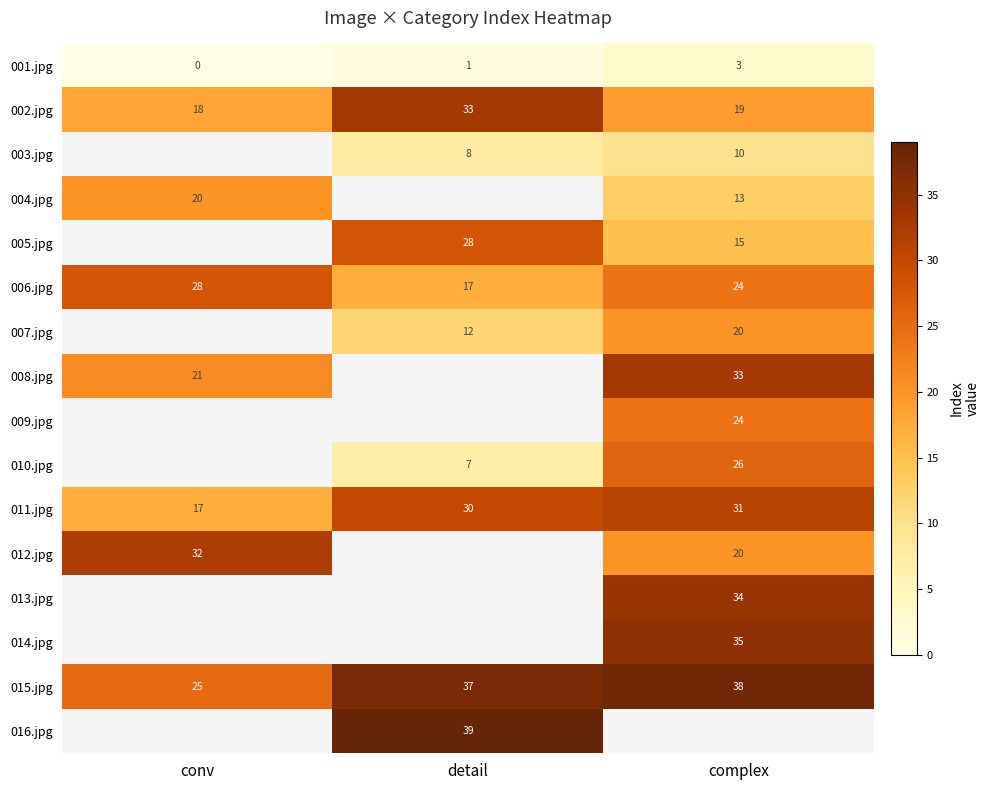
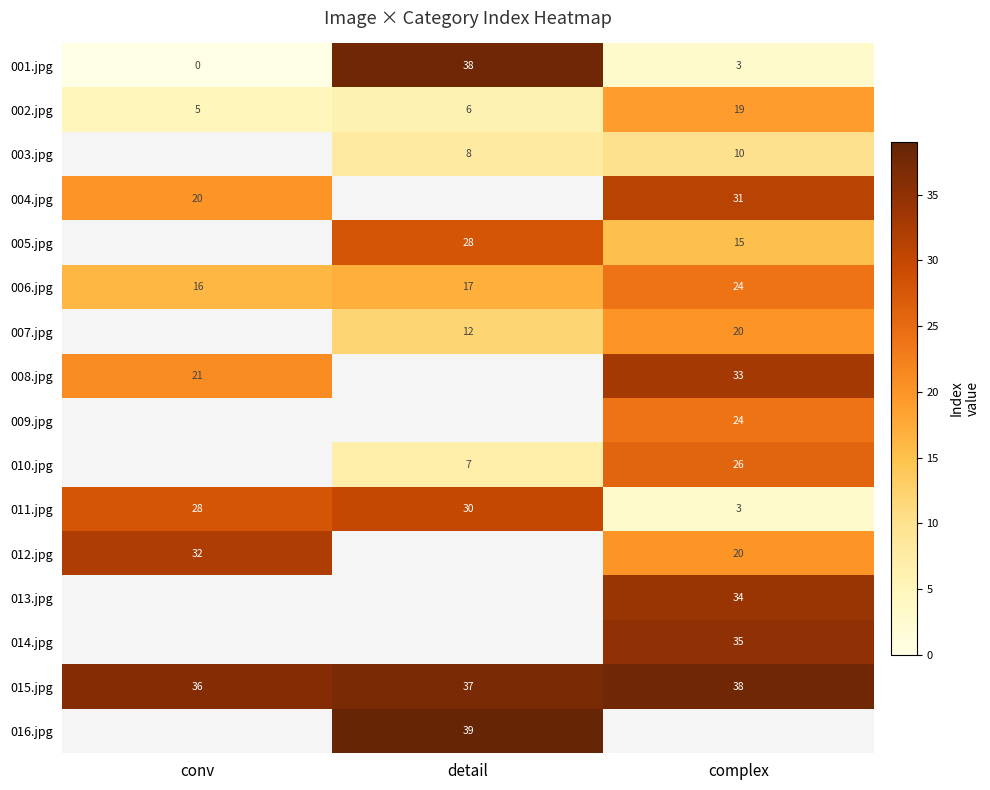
  {
    "001.jpg": {
      "conv": 0,
-     "detail": 1,
+     "detail": 38,
      "complex": 3
    },
    "002.jpg": {
-     "conv": 18,
-     "detail": 33,
+     "conv": 5,
+     "detail": 6,
      "complex": 19
    },
    "003.jpg": {
      "detail": 8,
      "complex": 10
    },
    "004.jpg": {
      "conv": 20,
-     "complex": 13
+     "complex": 31
    },
    "005.jpg": {
      "detail": 28,
      "complex": 15
    },
    "006.jpg": {
-     "conv": 28,
+     "conv": 16,
      "detail": 17,
      "complex": 24
    },
    "007.jpg": {
      "detail": 12,
      "complex": 20
    },
    "008.jpg": {
      "conv": 21,
      "complex": 33
    },
    "009.jpg": {
      "complex": 24
    },
    "010.jpg": {
      "detail": 7,
      "complex": 26
    },
    "011.jpg": {
-     "conv": 17,
+     "conv": 28,
      "detail": 30,
-     "complex": 31
+     "complex": 3
    },
    "012.jpg": {
      "conv": 32,
      "complex": 20
    },
    "013.jpg": {
      "complex": 34
    },
    "014.jpg": {
      "complex": 35
    },
    "015.jpg": {
-     "conv": 25,
+     "conv": 36,
      "detail": 37,
      "complex": 38
    },
    "016.jpg": {
      "detail": 39
    }
  }
